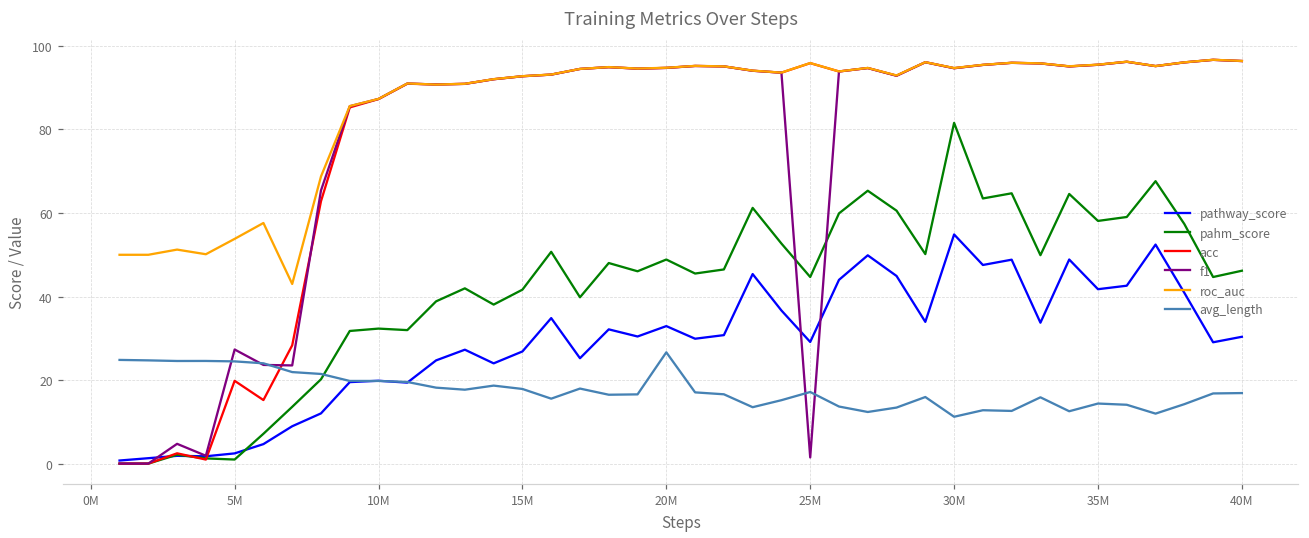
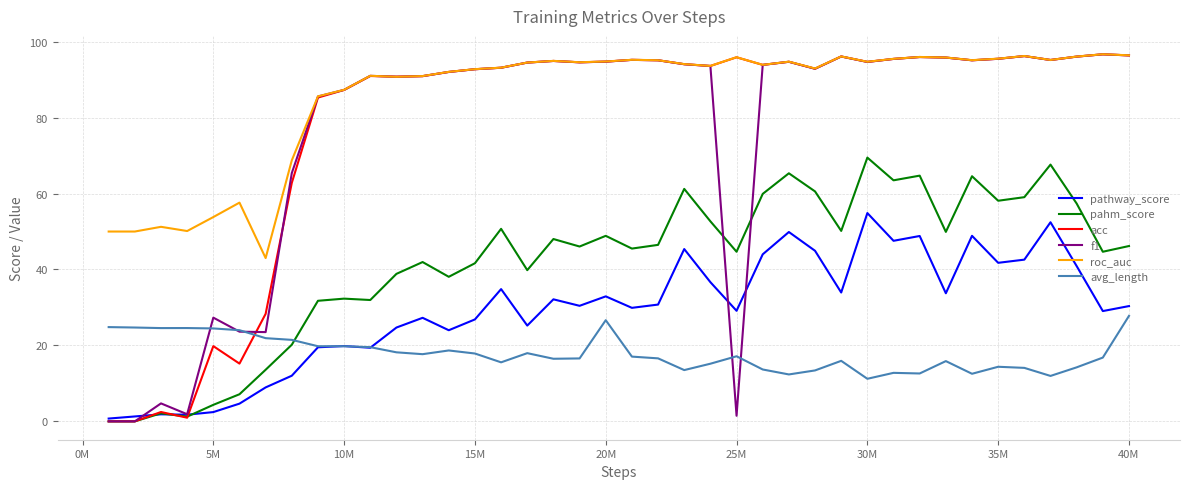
  {
    "pathway_score": {
      "5M": 2,
      "15M": 27,
      "20M": 33,
      "25M": 29,
      "30M": 55,
      "35M": 42,
      "40M": 30
    },
    "pahm_score": {
-     "5M": 1,
+     "5M": 4,
      "10M": 32,
      "15M": 42,
      "20M": 49,
      "25M": 45,
-     "30M": 82,
+     "30M": 69,
      "35M": 58,
      "40M": 46
    },
    "acc": {
      "5M": 20
    },
    "f1": {
      "5M": 27,
      "25M": 1
    },
    "roc_auc": {
      "5M": 54
    },
    "avg_length": {
      "5M": 24,
      "15M": 18,
      "20M": 27,
      "25M": 17,
      "30M": 11,
      "35M": 14,
-     "40M": 17
+     "40M": 28
    }
  }
